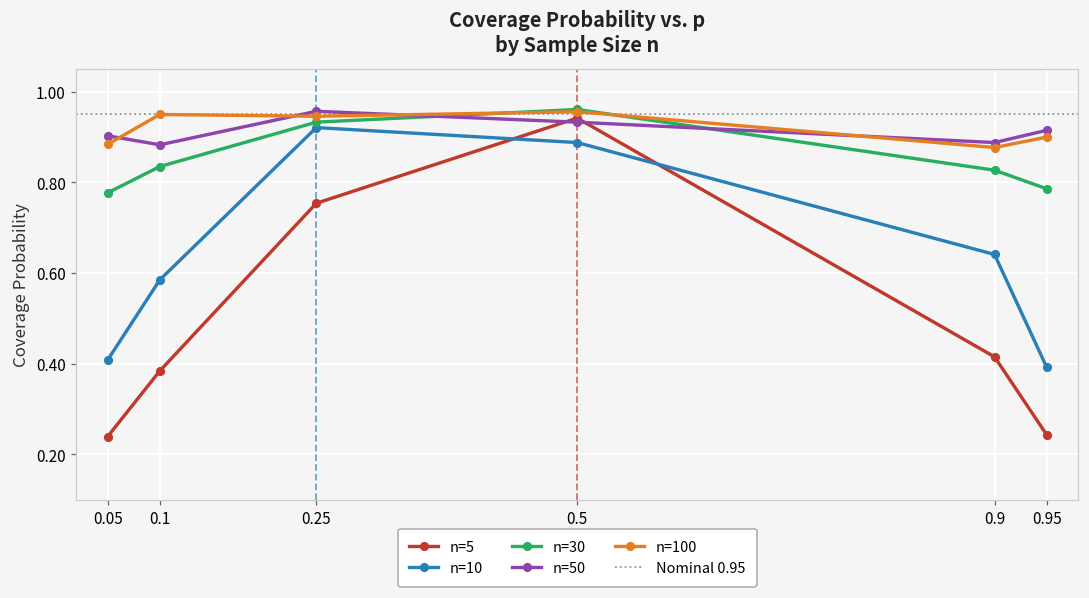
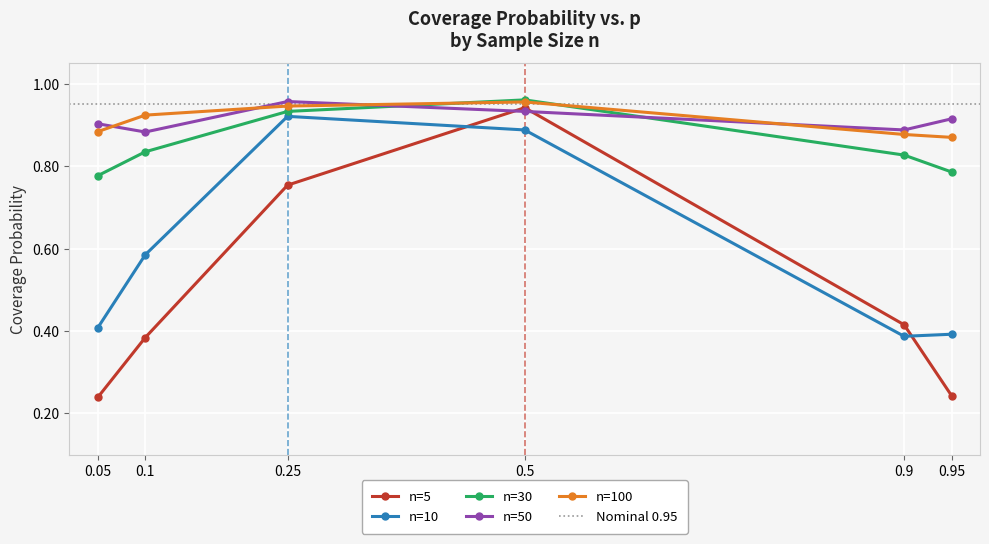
  {
    "n=5": {
      "0.05": 0.24,
      "0.1": 0.38,
      "0.25": 0.75,
      "0.5": 0.94,
      "0.9": 0.42,
      "0.95": 0.24
    },
    "n=10": {
      "0.05": 0.41,
      "0.1": 0.59,
      "0.25": 0.92,
      "0.5": 0.89,
-     "0.9": 0.64,
+     "0.9": 0.39,
      "0.95": 0.39
    },
    "n=30": {
      "0.05": 0.78,
      "0.1": 0.84,
      "0.25": 0.93,
      "0.9": 0.83,
      "0.95": 0.79
    },
    "n=50": {
      "0.05": 0.90,
      "0.1": 0.88,
      "0.25": 0.96,
      "0.5": 0.93,
      "0.9": 0.89,
      "0.95": 0.92
    },
    "n=100": {
      "0.05": 0.88,
-     "0.1": 0.95,
+     "0.1": 0.92,
      "0.25": 0.95,
      "0.9": 0.88,
-     "0.95": 0.90
+     "0.95": 0.87
    }
  }
